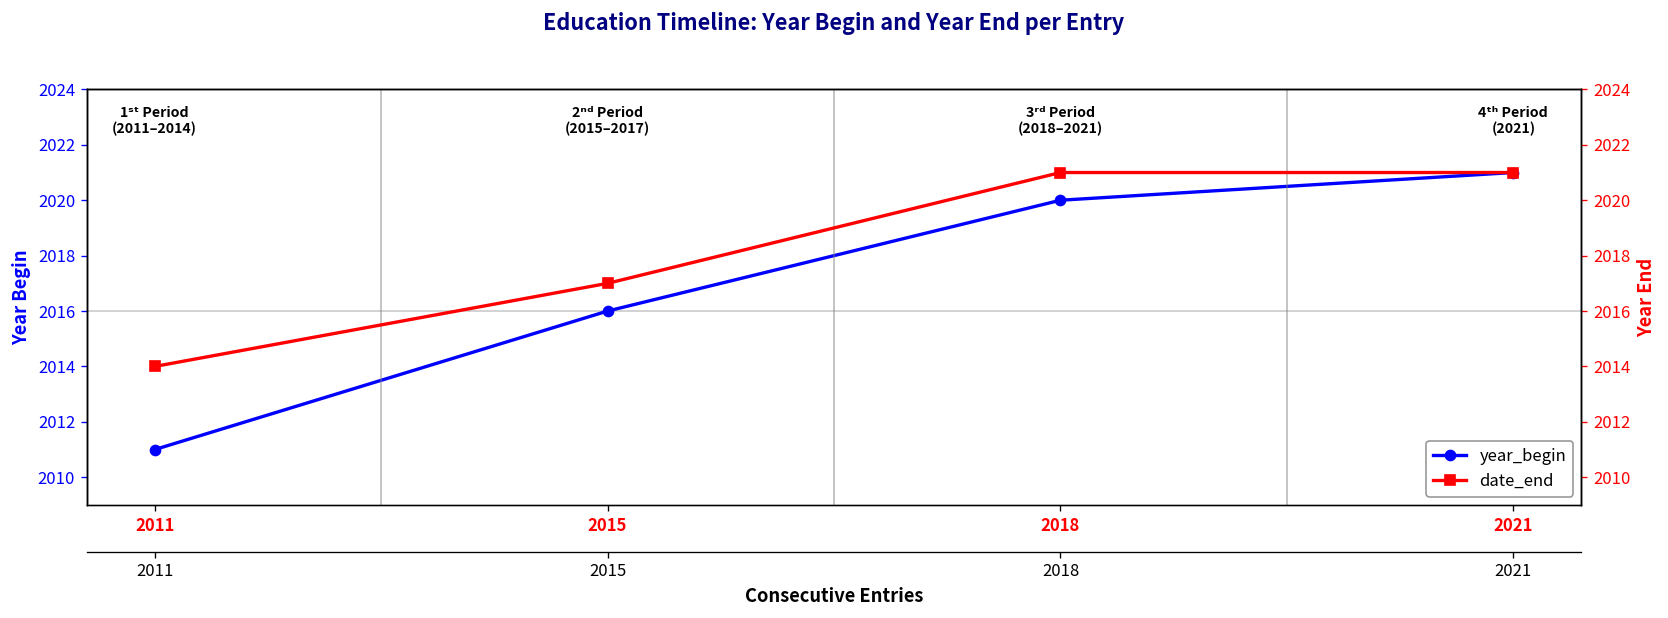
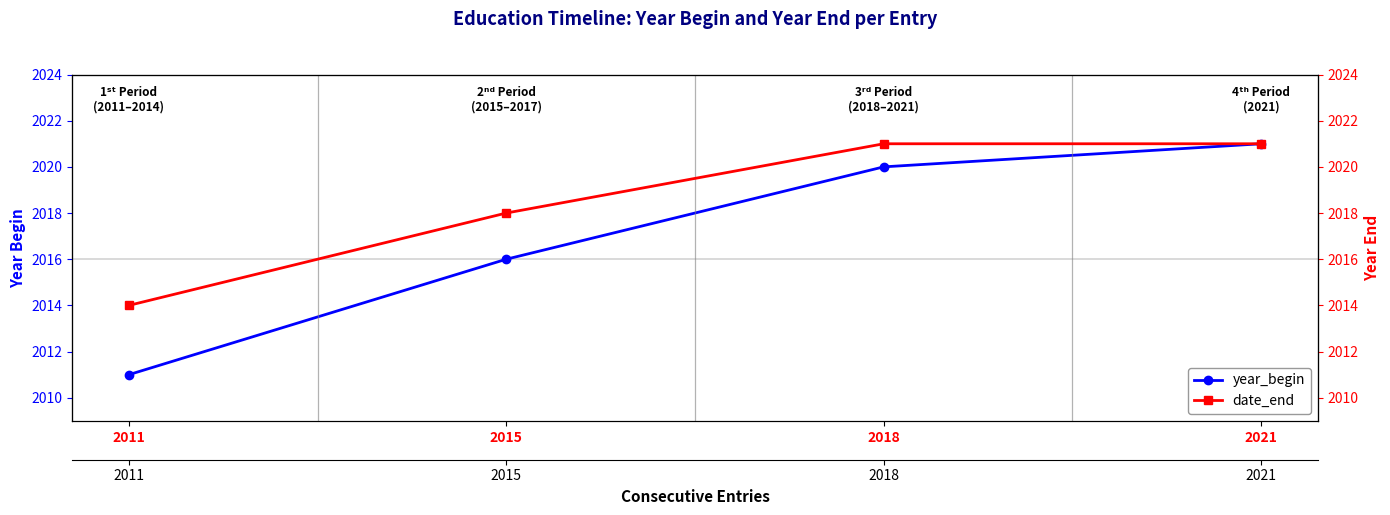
  {
    "year_begin": {
      "2011": 2011.0,
      "2015": 2016.0,
      "2018": 2020.0,
      "2021": 2021.0
    },
    "date_end": {
      "2011": 2014,
-     "2015": 2017,
+     "2015": 2018,
      "2018": 2021,
      "2021": 2021
    }
  }
